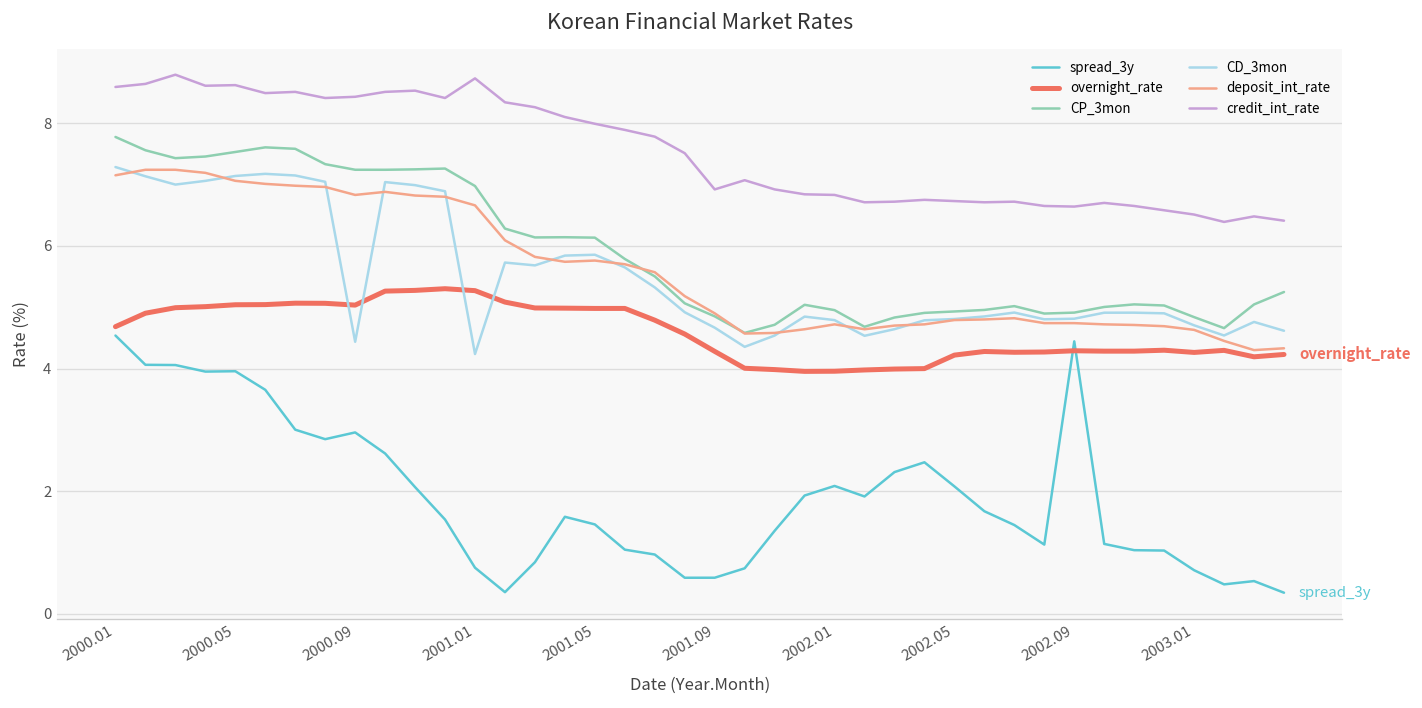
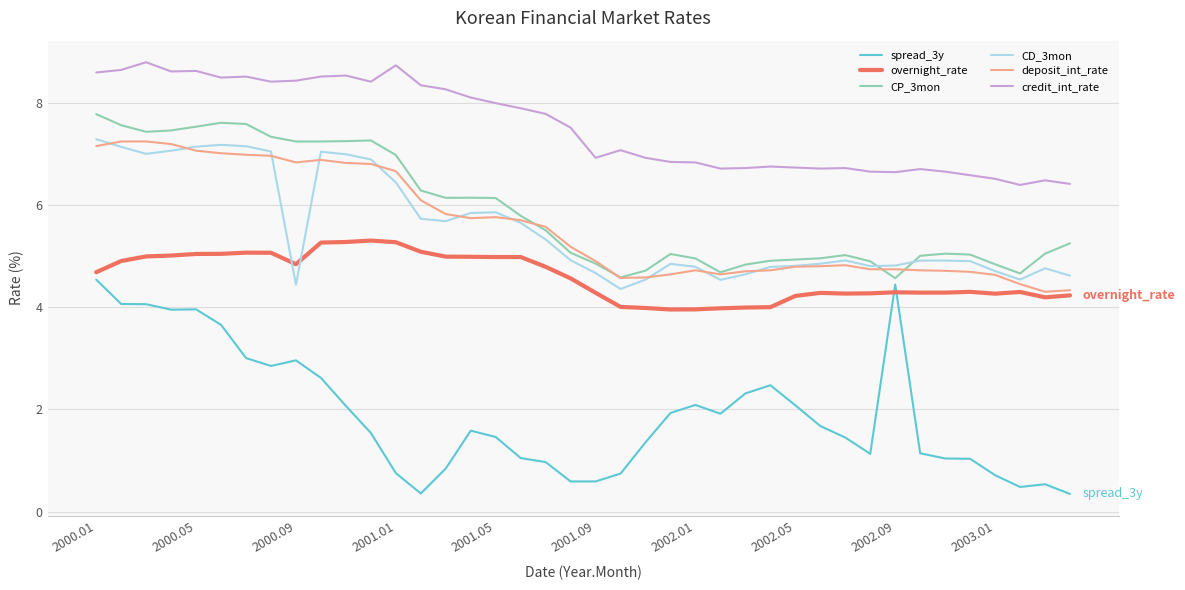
  {
    "spread_3y": {
      "2000.01": 4.5,
      "2000.05": 4.0,
      "2000.09": 3.0,
      "2001.01": 0.8,
      "2001.05": 1.5,
      "2001.09": 0.6,
      "2002.01": 2.1,
      "2002.05": 2.1,
      "2002.09": 4.4,
      "2003.01": 0.7
    },
    "overnight_rate": {
      "2000.01": 4.7,
      "2000.05": 5.0,
-     "2000.09": 5.0,
+     "2000.09": 4.8,
      "2001.01": 5.3,
      "2001.05": 5.0,
      "2001.09": 4.3,
      "2002.01": 4.0,
      "2002.05": 4.2,
      "2002.09": 4.3,
      "2003.01": 4.3
    },
    "CP_3mon": {
      "2000.01": 7.8,
      "2000.05": 7.5,
      "2000.09": 7.2,
      "2001.01": 7.0,
      "2001.05": 6.1,
      "2002.01": 5.0,
      "2002.05": 4.9,
-     "2002.09": 4.9,
+     "2002.09": 4.6,
      "2003.01": 4.8
    },
    "CD_3mon": {
      "2000.01": 7.3,
      "2000.05": 7.1,
      "2000.09": 4.4,
-     "2001.01": 4.2,
+     "2001.01": 6.4,
      "2001.05": 5.9,
      "2001.09": 4.7,
      "2002.01": 4.8,
      "2002.09": 4.8,
      "2003.01": 4.7
    },
    "deposit_int_rate": {
      "2000.01": 7.2,
      "2000.05": 7.1,
      "2000.09": 6.8,
      "2001.01": 6.7,
      "2001.05": 5.8,
      "2002.01": 4.7,
      "2002.09": 4.7,
      "2003.01": 4.6
    },
    "credit_int_rate": {
      "2000.01": 8.6,
      "2000.05": 8.6,
      "2000.09": 8.4,
      "2001.01": 8.7,
      "2001.05": 8.0,
      "2001.09": 6.9,
      "2002.01": 6.8,
      "2002.05": 6.7,
      "2002.09": 6.6,
      "2003.01": 6.5
    }
  }
